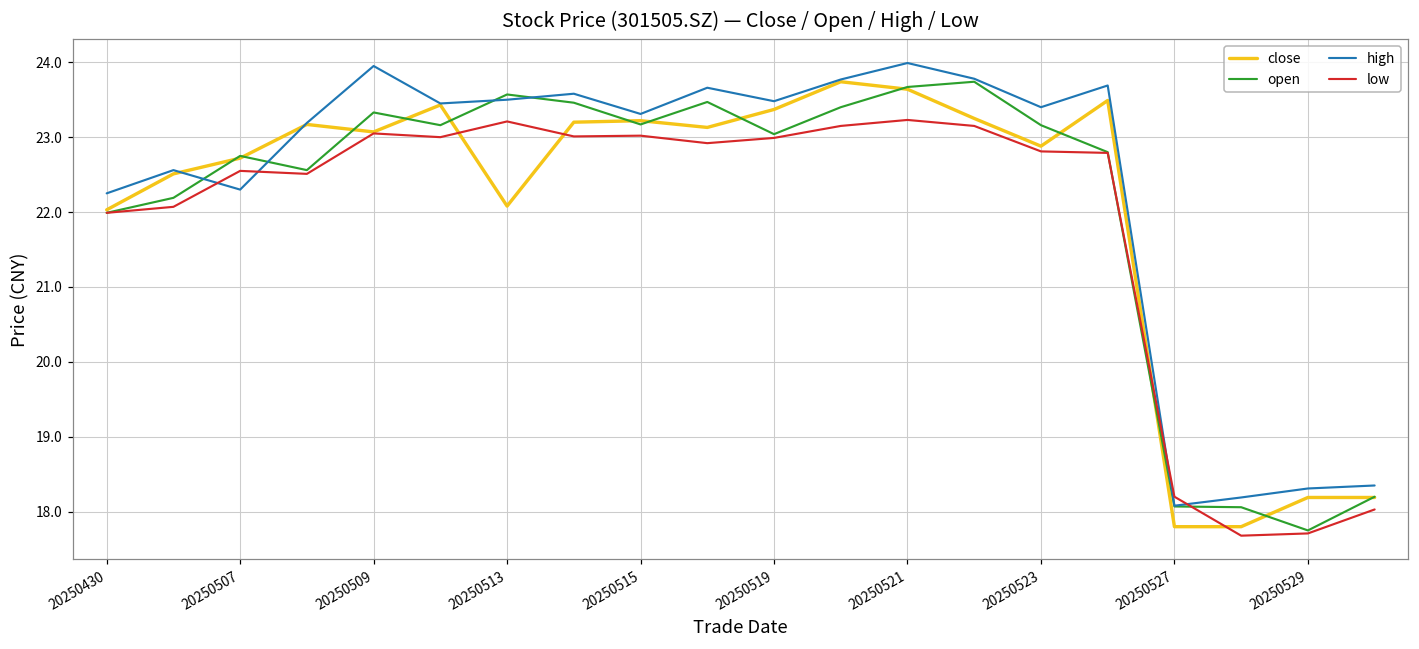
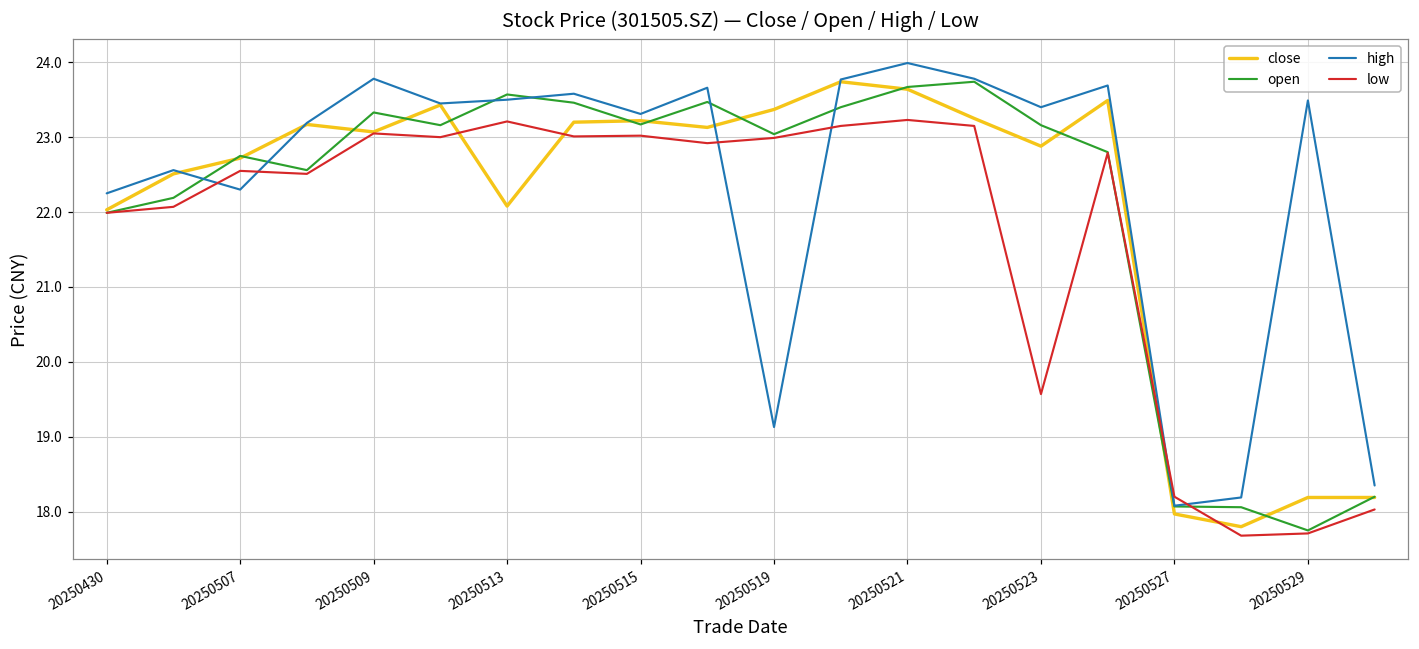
  {
    "close": {
      "20250430": 22.0,
      "20250513": 22.1,
      "20250515": 23.2,
      "20250519": 23.4,
      "20250523": 22.9,
-     "20250527": 17.8,
+     "20250527": 18.0,
      "20250529": 18.2
    },
    "open": {
      "20250509": 23.3,
      "20250513": 23.6,
      "20250515": 23.2,
      "20250519": 23.0,
      "20250523": 23.2,
      "20250529": 17.8
    },
    "high": {
      "20250430": 22.3,
      "20250507": 22.3,
-     "20250509": 24.0,
+     "20250509": 23.8,
      "20250513": 23.5,
      "20250515": 23.3,
-     "20250519": 23.5,
+     "20250519": 19.1,
      "20250521": 24.0,
      "20250523": 23.4,
-     "20250529": 18.3
+     "20250529": 23.5
    },
    "low": {
      "20250507": 22.6,
      "20250513": 23.2,
      "20250515": 23.0,
      "20250519": 23.0,
      "20250521": 23.2,
-     "20250523": 22.8,
+     "20250523": 19.6,
      "20250527": 18.2,
      "20250529": 17.7
    }
  }
